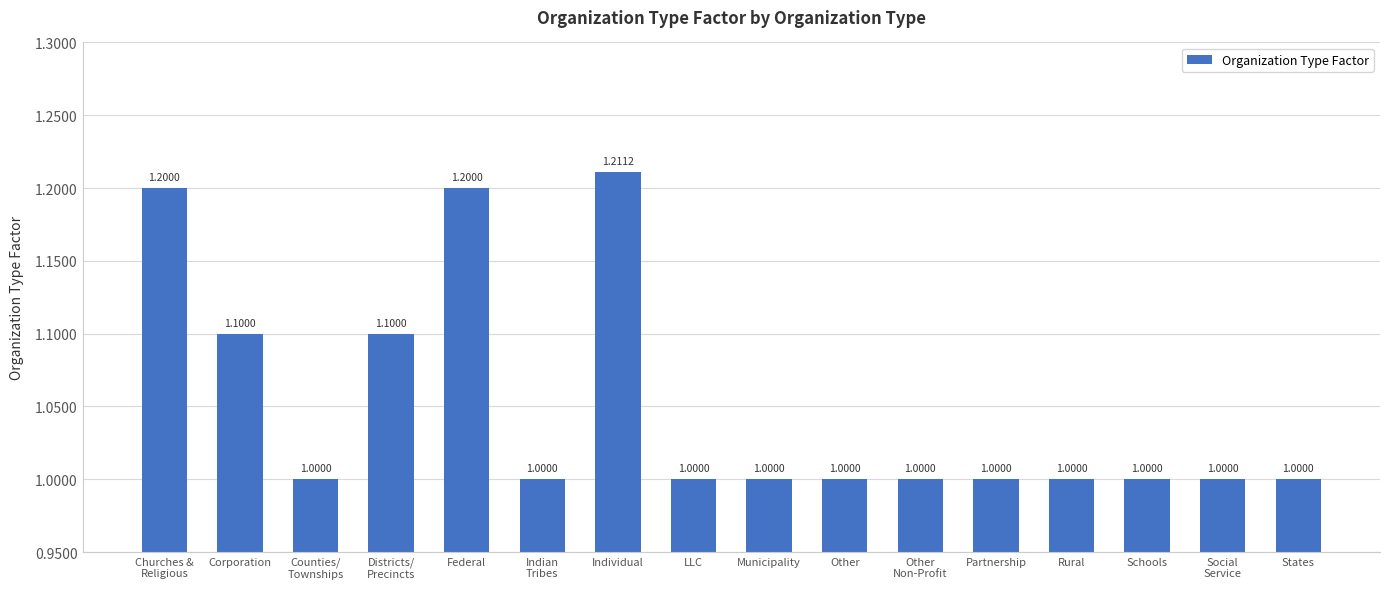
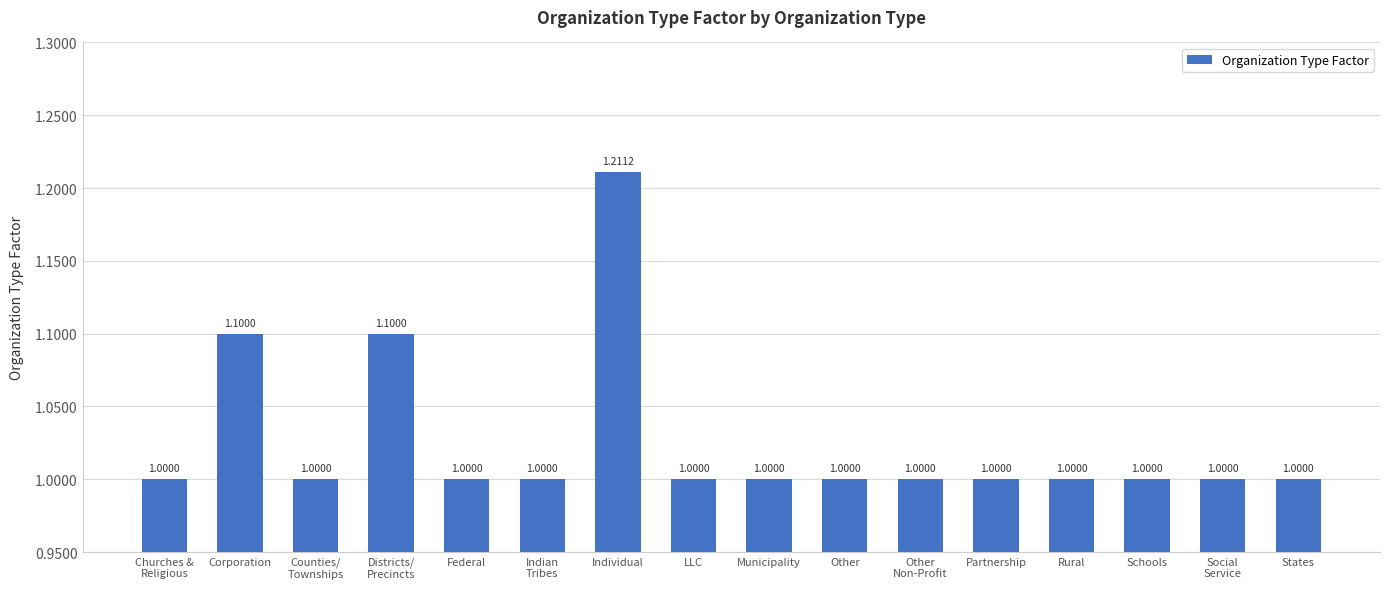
  {
-   "Churches & Religious": 1.2000,
+   "Churches & Religious": 1.0000,
    "Corporation": 1.1000,
    "Counties/ Townships": 1.0000,
    "Districts/ Precincts": 1.1000,
-   "Federal": 1.2000,
+   "Federal": 1.0000,
    "Indian Tribes": 1.0000,
    "Individual": 1.2112,
    "LLC": 1.0000,
    "Municipality": 1.0000,
    "Other": 1.0000,
    "Other Non-Profit": 1.0000,
    "Partnership": 1.0000,
    "Rural": 1.0000,
    "Schools": 1.0000,
    "Social Service": 1.0000,
    "States": 1.0000
  }
